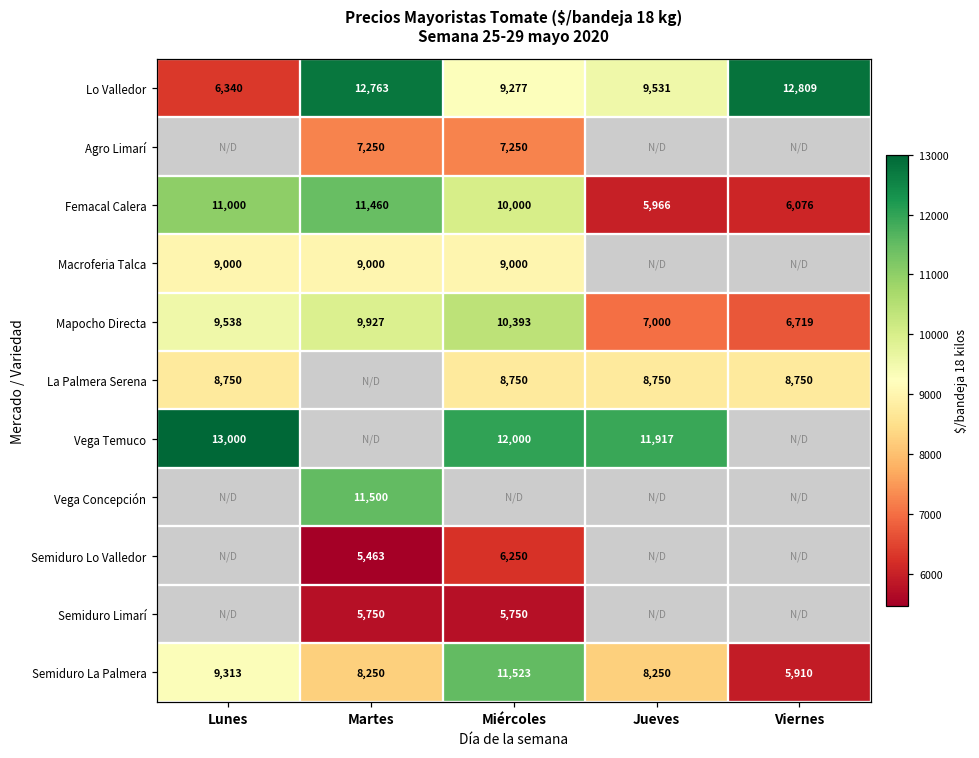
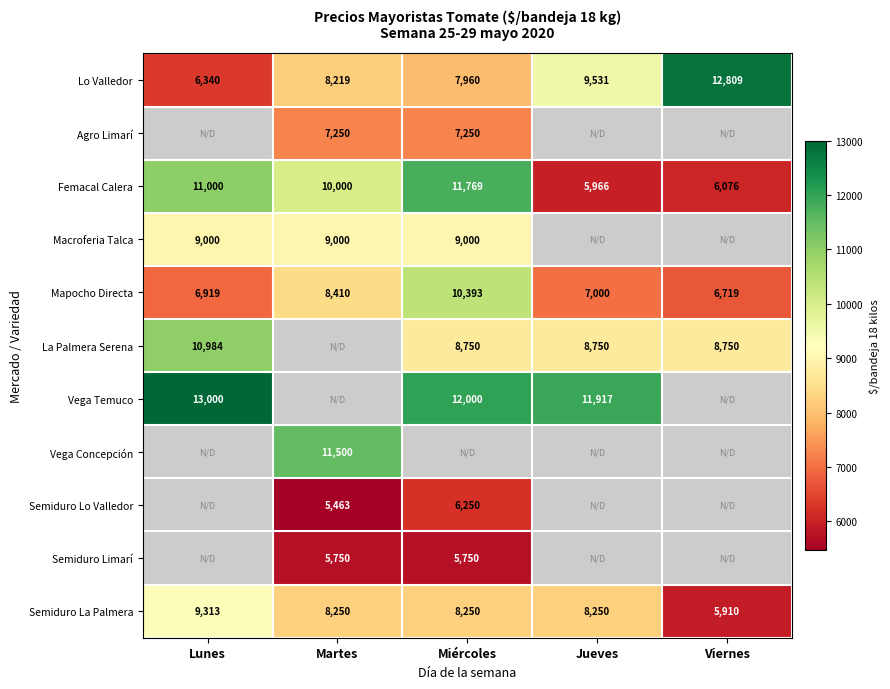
  {
    "Lo Valledor": {
      "Lunes": "6,340",
-     "Martes": "12,763",
-     "Miércoles": "9,277",
+     "Martes": "8,219",
+     "Miércoles": "7,960",
      "Jueves": "9,531",
      "Viernes": "12,809"
    },
    "Agro Limarí": {
      "Martes": "7,250",
      "Miércoles": "7,250"
    },
    "Femacal Calera": {
      "Lunes": "11,000",
-     "Martes": "11,460",
-     "Miércoles": "10,000",
+     "Martes": "10,000",
+     "Miércoles": "11,769",
      "Jueves": "5,966",
      "Viernes": "6,076"
    },
    "Macroferia Talca": {
      "Lunes": "9,000",
      "Martes": "9,000",
      "Miércoles": "9,000"
    },
    "Mapocho Directa": {
-     "Lunes": "9,538",
-     "Martes": "9,927",
+     "Lunes": "6,919",
+     "Martes": "8,410",
      "Miércoles": "10,393",
      "Jueves": "7,000",
      "Viernes": "6,719"
    },
    "La Palmera Serena": {
-     "Lunes": "8,750",
+     "Lunes": "10,984",
      "Miércoles": "8,750",
      "Jueves": "8,750",
      "Viernes": "8,750"
    },
    "Vega Temuco": {
      "Lunes": "13,000",
      "Miércoles": "12,000",
      "Jueves": "11,917"
    },
    "Vega Concepción": {
      "Martes": "11,500"
    },
    "Semiduro Lo Valledor": {
      "Martes": "5,463",
      "Miércoles": "6,250"
    },
    "Semiduro Limarí": {
      "Martes": "5,750",
      "Miércoles": "5,750"
    },
    "Semiduro La Palmera": {
      "Lunes": "9,313",
      "Martes": "8,250",
-     "Miércoles": "11,523",
+     "Miércoles": "8,250",
      "Jueves": "8,250",
      "Viernes": "5,910"
    }
  }
